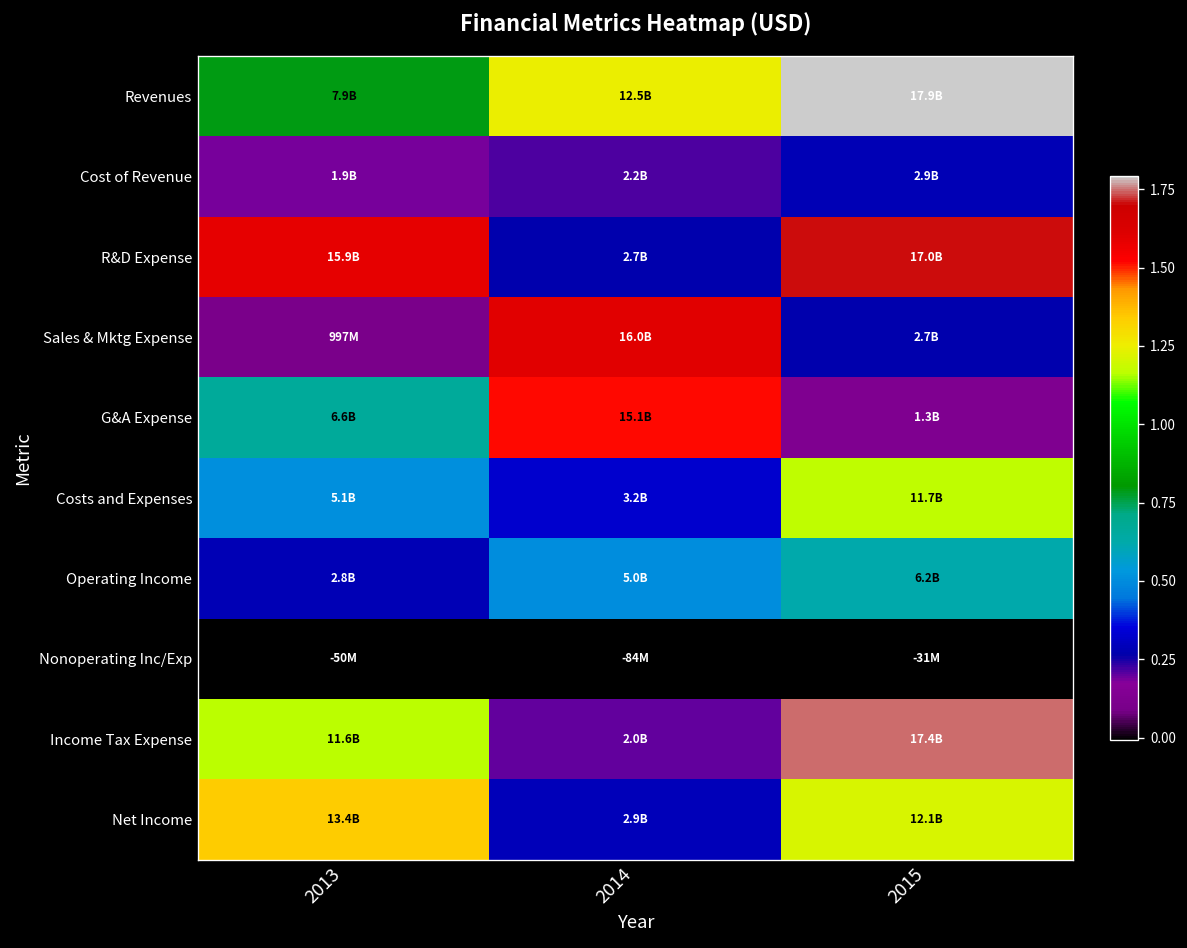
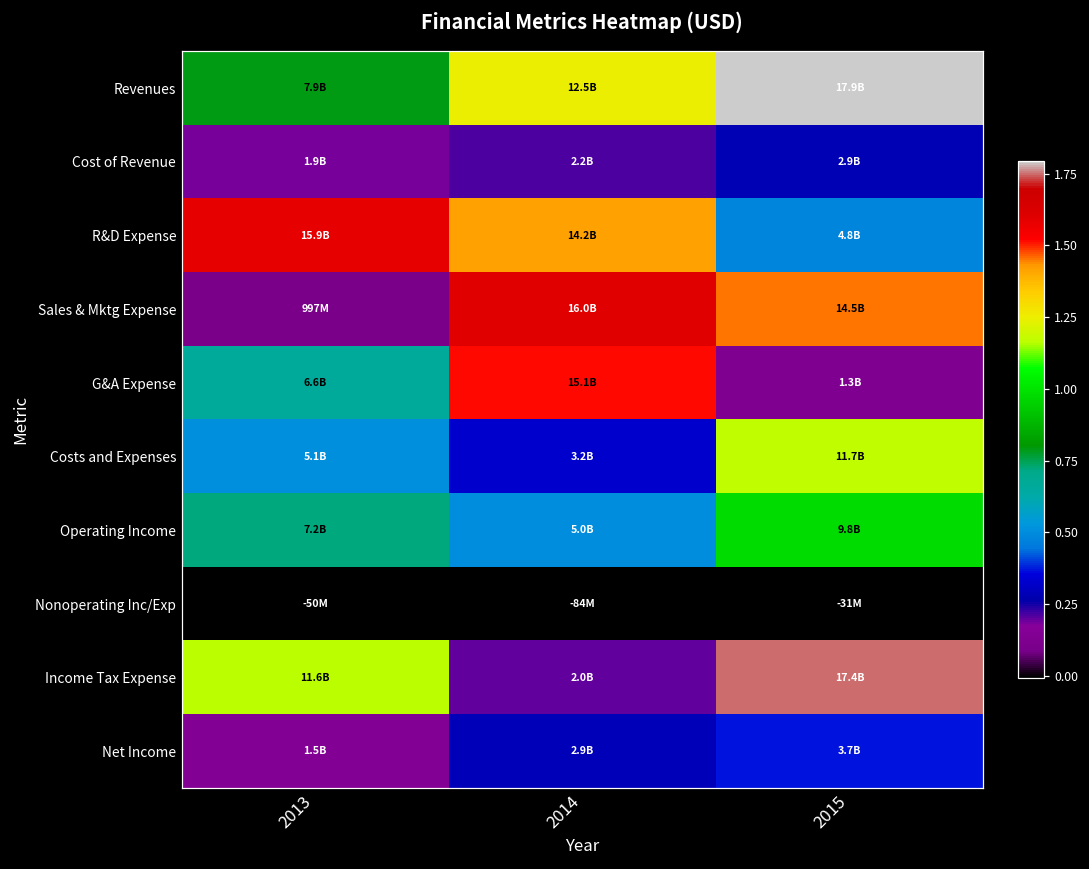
  {
    "Revenues": {
      "2013": "7.9B",
      "2014": "12.5B",
      "2015": "17.9B"
    },
    "Cost of Revenue": {
      "2013": "1.9B",
      "2014": "2.2B",
      "2015": "2.9B"
    },
    "R&D Expense": {
      "2013": "15.9B",
-     "2014": "2.7B",
-     "2015": "17.0B"
+     "2014": "14.2B",
+     "2015": "4.8B"
    },
    "Sales & Mktg Expense": {
      "2013": "997M",
      "2014": "16.0B",
-     "2015": "2.7B"
+     "2015": "14.5B"
    },
    "G&A Expense": {
      "2013": "6.6B",
      "2014": "15.1B",
      "2015": "1.3B"
    },
    "Costs and Expenses": {
      "2013": "5.1B",
      "2014": "3.2B",
      "2015": "11.7B"
    },
    "Operating Income": {
-     "2013": "2.8B",
+     "2013": "7.2B",
      "2014": "5.0B",
-     "2015": "6.2B"
+     "2015": "9.8B"
    },
    "Nonoperating Inc/Exp": {
      "2013": "-50M",
      "2014": "-84M",
      "2015": "-31M"
    },
    "Income Tax Expense": {
      "2013": "11.6B",
      "2014": "2.0B",
      "2015": "17.4B"
    },
    "Net Income": {
-     "2013": "13.4B",
+     "2013": "1.5B",
      "2014": "2.9B",
-     "2015": "12.1B"
+     "2015": "3.7B"
    }
  }
